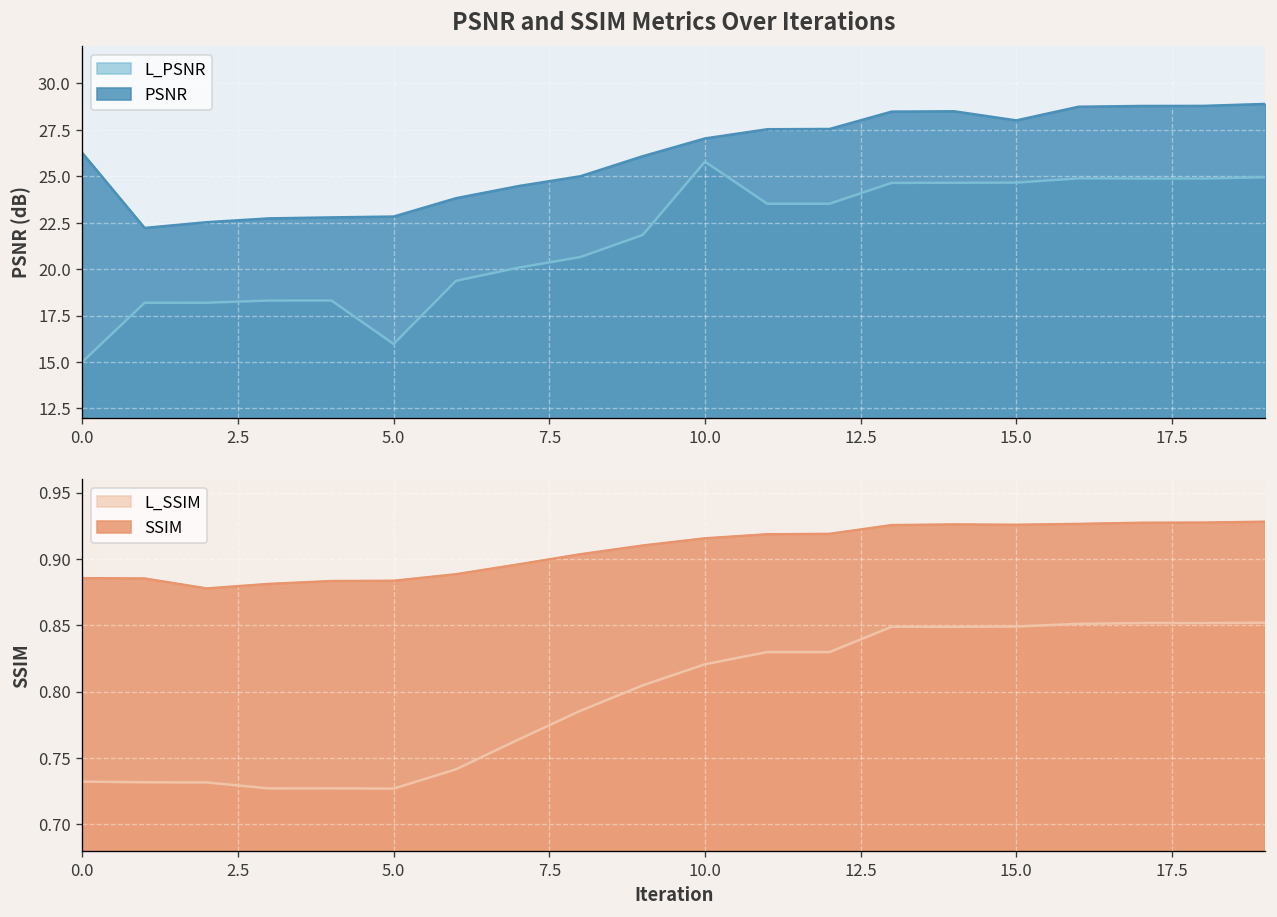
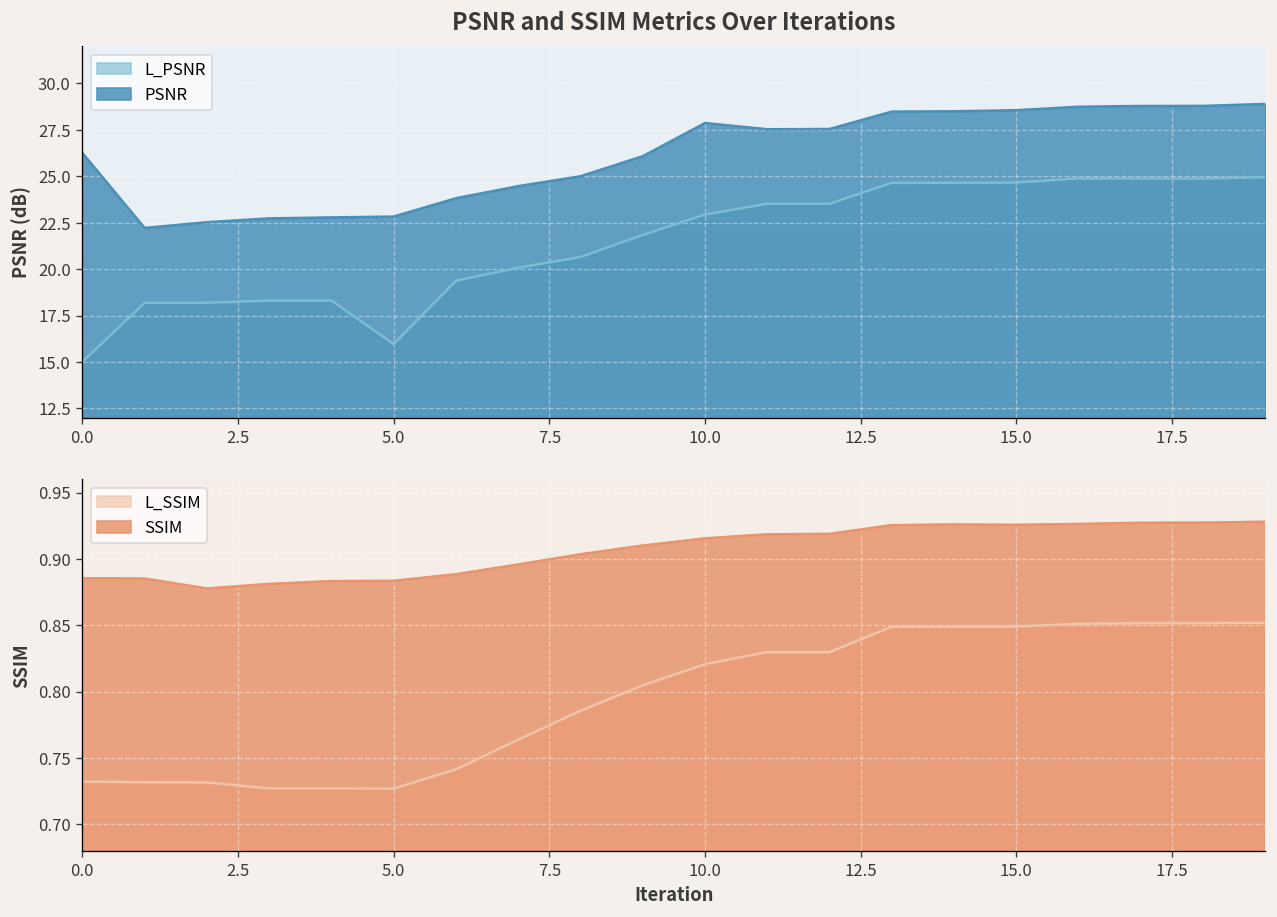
  {
    "PSNR and SSIM Metrics Over Iterations": {
      "L_PSNR": {
        "0.0": 15.0,
        "5.0": 16.0,
-       "10.0": 25.8,
+       "10.0": 22.9,
        "15.0": 24.7
      },
      "PSNR": {
        "0.0": 26.3,
        "5.0": 22.8,
-       "10.0": 27.0,
-       "15.0": 28.0
+       "10.0": 27.9,
+       "15.0": 28.6
      }
    }
  }
